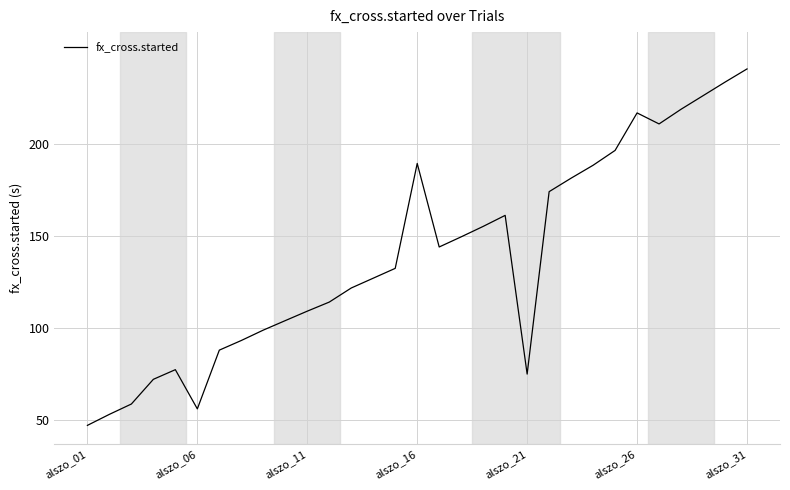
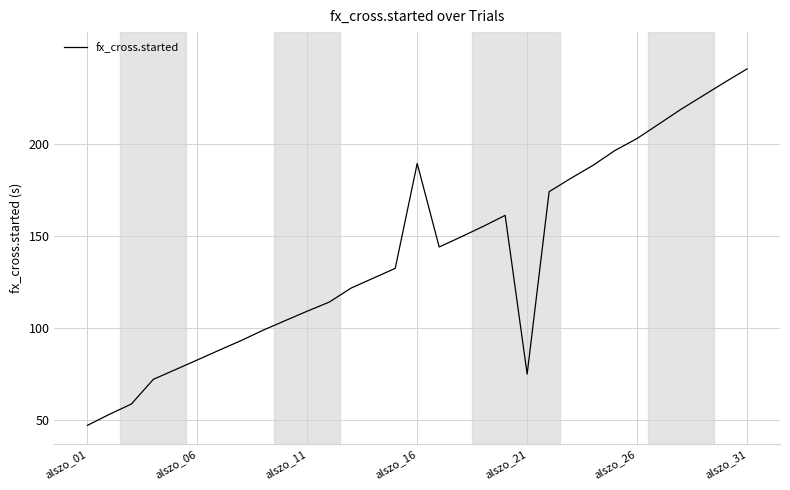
  {
    "alszo_01": 47,
-   "alszo_06": 56,
+   "alszo_06": 83,
    "alszo_11": 109,
    "alszo_16": 189,
    "alszo_21": 75,
-   "alszo_26": 217,
+   "alszo_26": 203,
    "alszo_31": 241
  }
